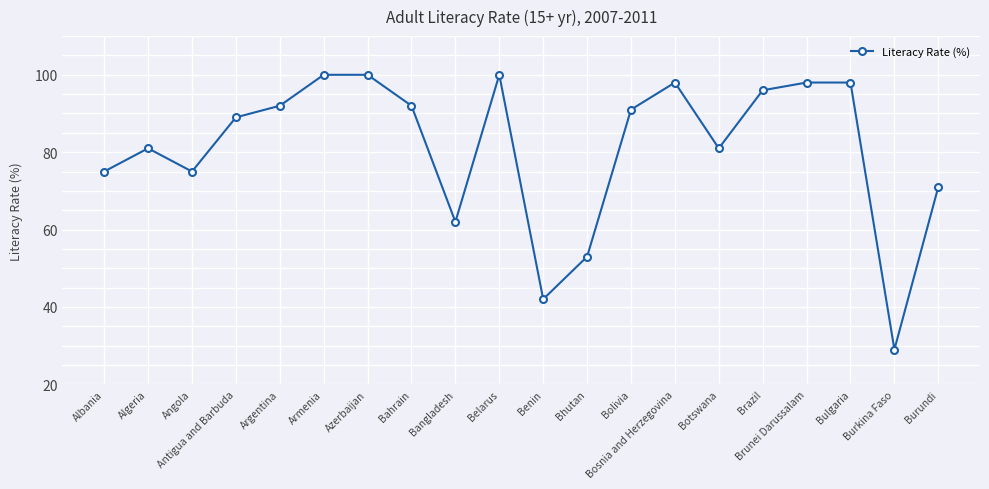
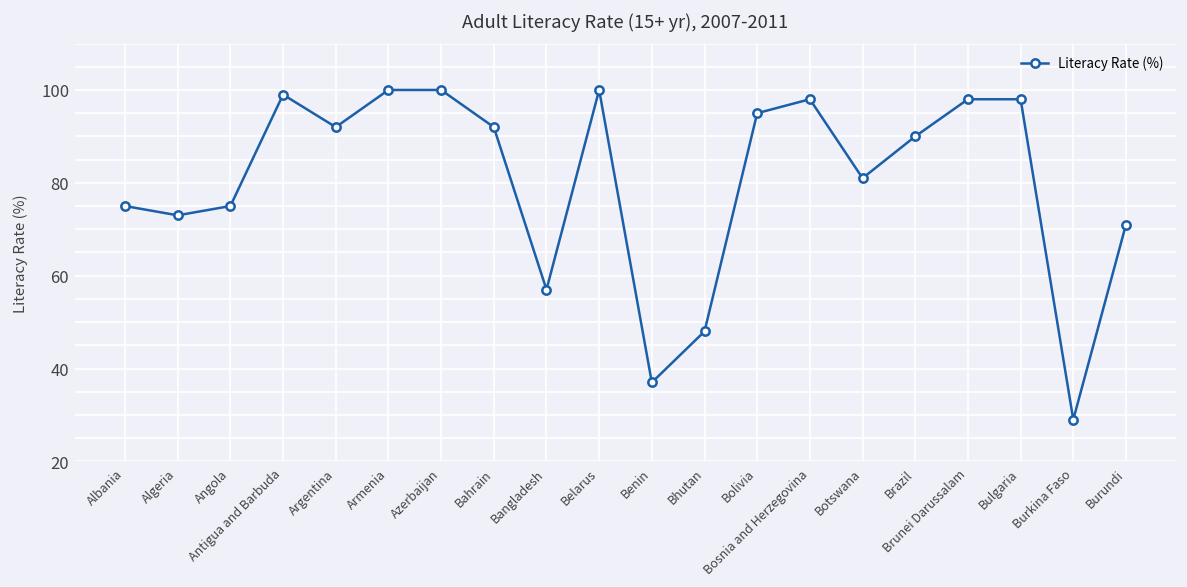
  {
    "Albania": 75,
-   "Algeria": 81,
+   "Algeria": 73,
    "Angola": 75,
-   "Antigua and Barbuda": 89,
+   "Antigua and Barbuda": 99,
    "Argentina": 92,
    "Armenia": 100,
    "Azerbaijan": 100,
    "Bahrain": 92,
-   "Bangladesh": 62,
+   "Bangladesh": 57,
    "Belarus": 100,
-   "Benin": 42,
-   "Bhutan": 53,
-   "Bolivia": 91,
+   "Benin": 37,
+   "Bhutan": 48,
+   "Bolivia": 95,
    "Bosnia and Herzegovina": 98,
    "Botswana": 81,
-   "Brazil": 96,
+   "Brazil": 90,
    "Brunei Darussalam": 98,
    "Bulgaria": 98,
    "Burkina Faso": 29,
    "Burundi": 71
  }
